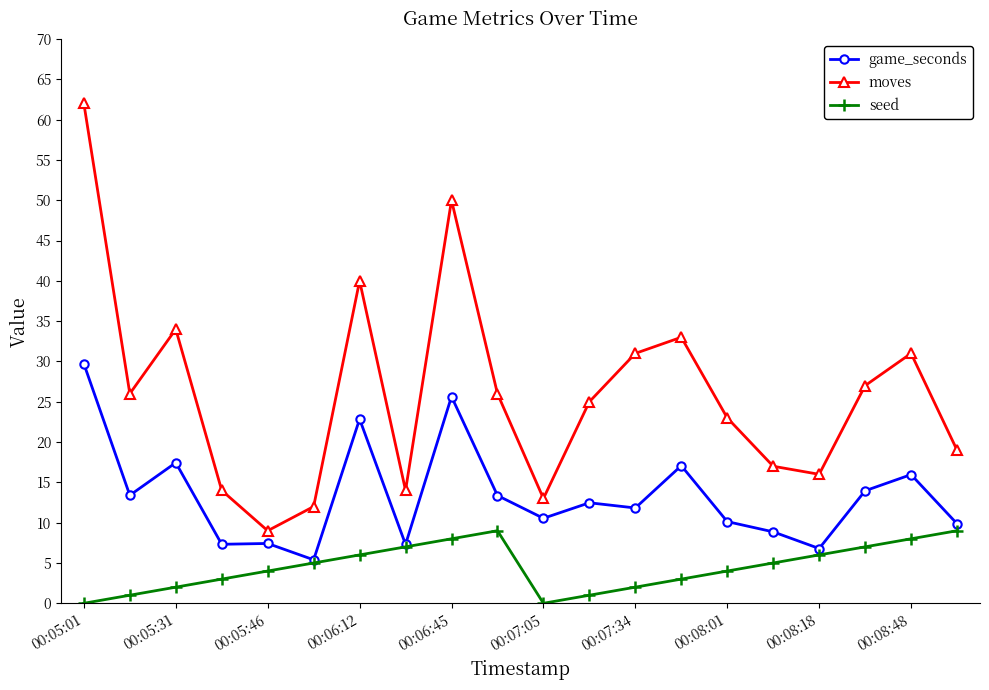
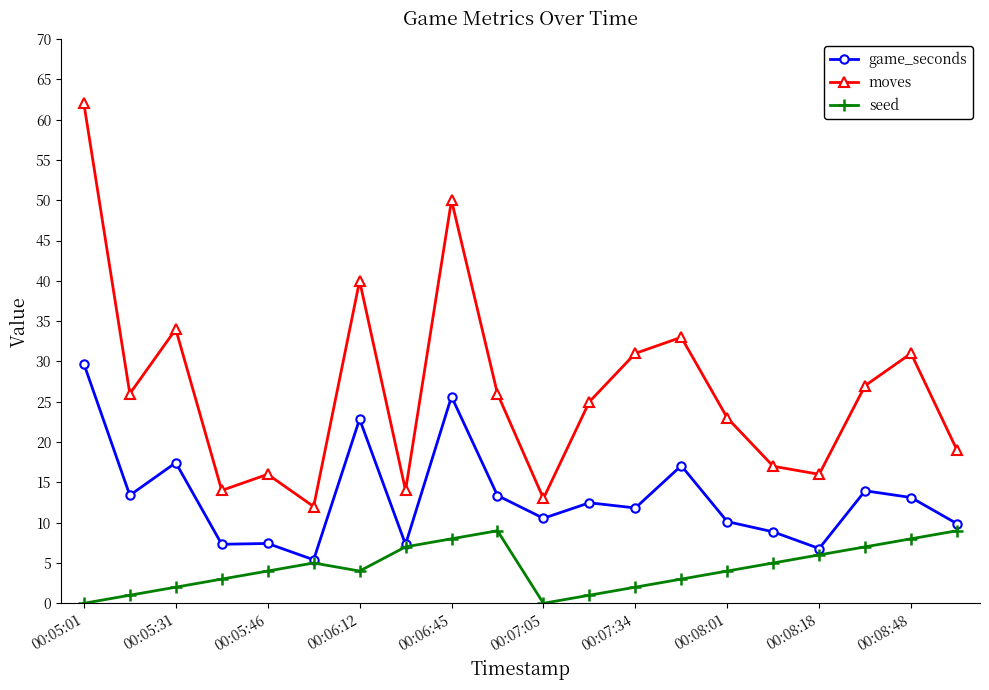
  {
    "game_seconds": {
      "00:05:01": 30,
      "00:05:31": 17,
      "00:05:46": 7,
      "00:06:12": 23,
      "00:06:45": 26,
      "00:07:05": 11,
      "00:07:34": 12,
      "00:08:01": 10,
      "00:08:18": 7,
-     "00:08:48": 16
+     "00:08:48": 13
    },
    "moves": {
      "00:05:01": 62,
      "00:05:31": 34,
-     "00:05:46": 9,
+     "00:05:46": 16,
      "00:06:12": 40,
      "00:06:45": 50,
      "00:07:05": 13,
      "00:07:34": 31,
      "00:08:01": 23,
      "00:08:18": 16,
      "00:08:48": 31
    },
    "seed": {
      "00:05:01": 0,
      "00:05:31": 2,
      "00:05:46": 4,
-     "00:06:12": 6,
+     "00:06:12": 4,
      "00:06:45": 8,
      "00:07:05": 0,
      "00:07:34": 2,
      "00:08:01": 4,
      "00:08:18": 6,
      "00:08:48": 8
    }
  }
